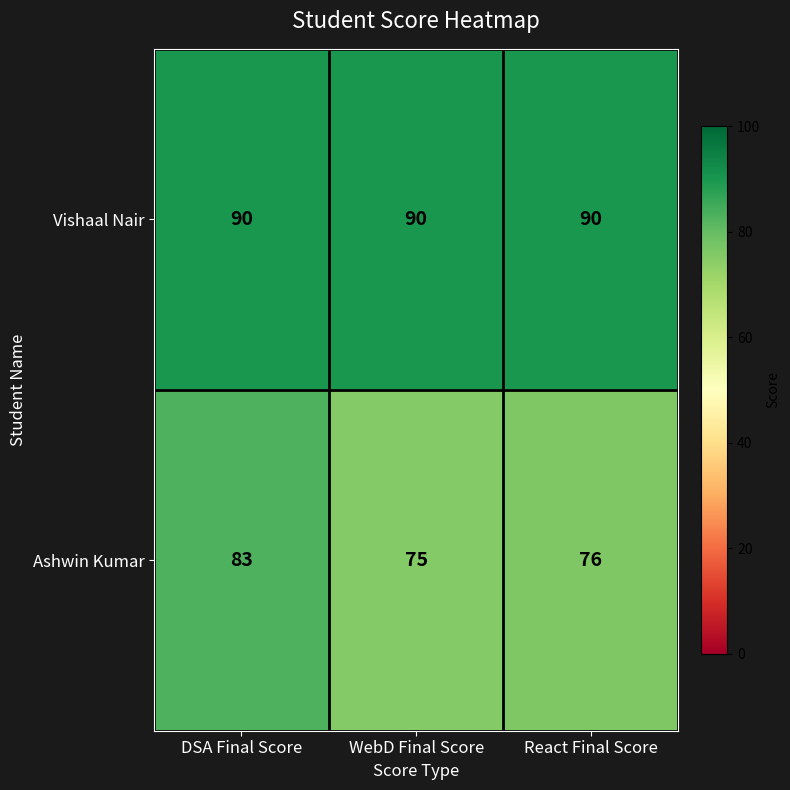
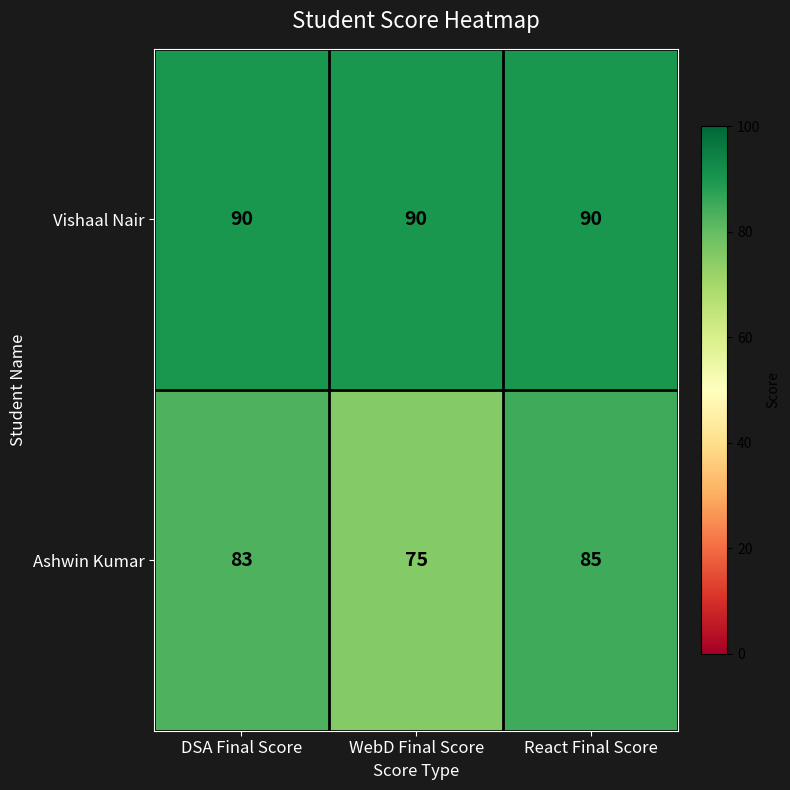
  {
    "Vishaal Nair": {
      "DSA Final Score": 90,
      "WebD Final Score": 90,
      "React Final Score": 90
    },
    "Ashwin Kumar": {
      "DSA Final Score": 83,
      "WebD Final Score": 75,
-     "React Final Score": 76
+     "React Final Score": 85
    }
  }
